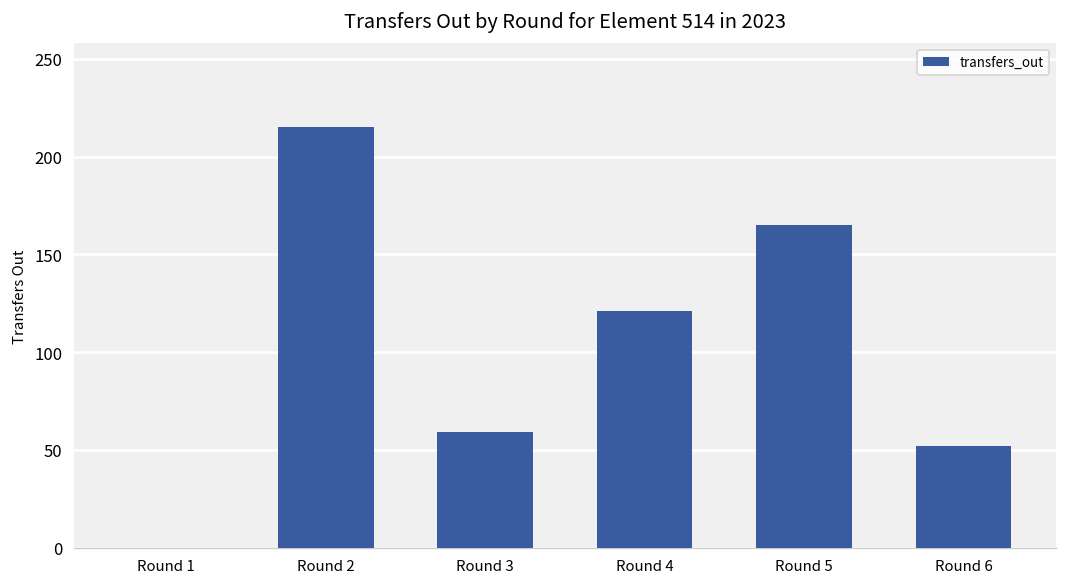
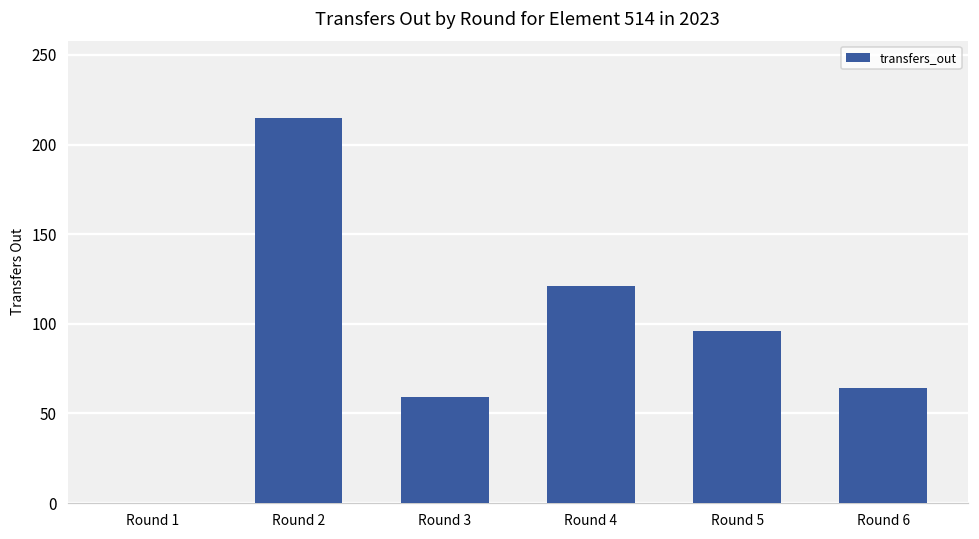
  {
    "Round 1": 0,
    "Round 2": 215,
    "Round 3": 59,
    "Round 4": 121,
-   "Round 5": 165,
-   "Round 6": 52
+   "Round 5": 96,
+   "Round 6": 64
  }
